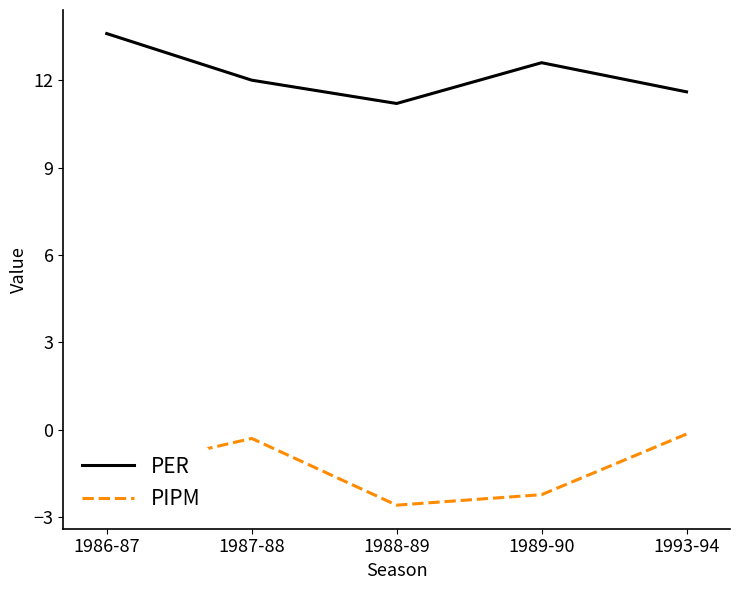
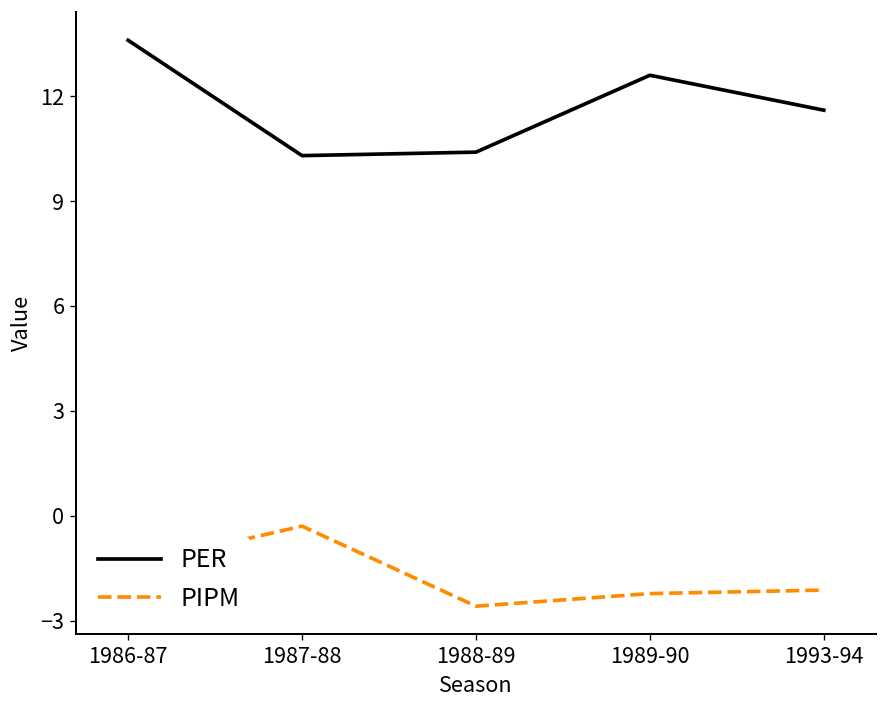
  {
    "PER": {
      "1986-87": 13.6,
-     "1987-88": 12.0,
-     "1988-89": 11.2,
+     "1987-88": 10.3,
+     "1988-89": 10.4,
      "1989-90": 12.6,
      "1993-94": 11.6
    },
    "PIPM": {
      "1987-88": -0.3,
      "1988-89": -2.6,
      "1989-90": -2.2,
-     "1993-94": -0.2
+     "1993-94": -2.1
    }
  }
